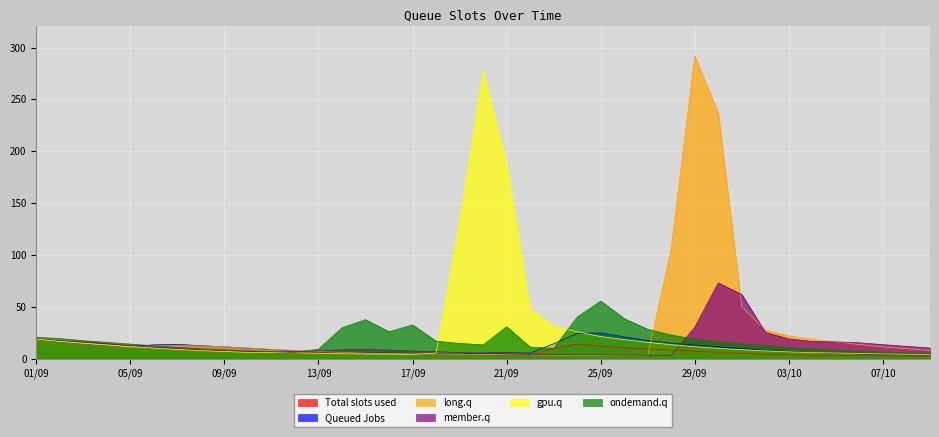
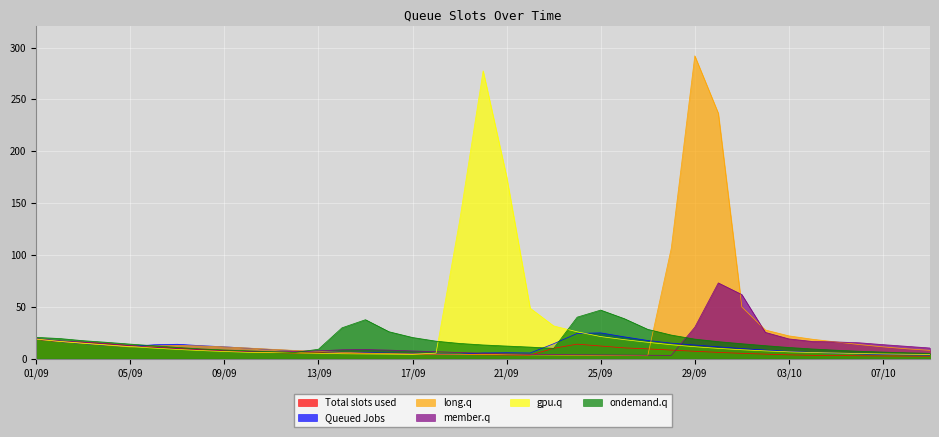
  {
    "Total slots used": {
      "25/09": 12,
      "29/09": 7,
      "03/10": 4
    },
    "Queued Jobs": {
      "25/09": 25
    },
    "long.q": {
      "29/09": 292,
      "03/10": 22
    },
    "member.q": {
      "17/09": 7,
      "29/09": 30,
      "03/10": 19
    },
    "gpu.q": {
-     "21/09": 189,
+     "21/09": 175,
      "25/09": 21
    },
    "ondemand.q": {
-     "17/09": 32,
-     "21/09": 31,
-     "25/09": 55,
+     "17/09": 20,
+     "21/09": 12,
+     "25/09": 47,
      "29/09": 19,
      "03/10": 11
    }
  }
